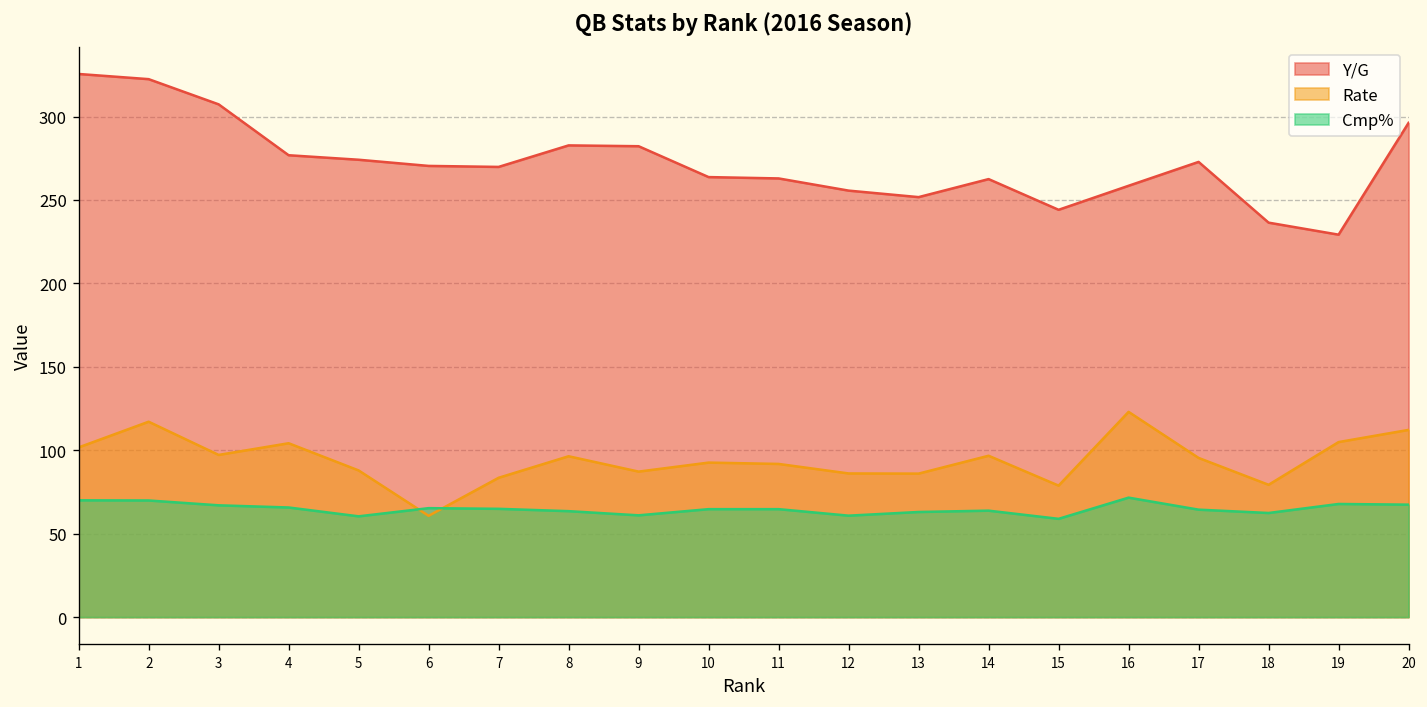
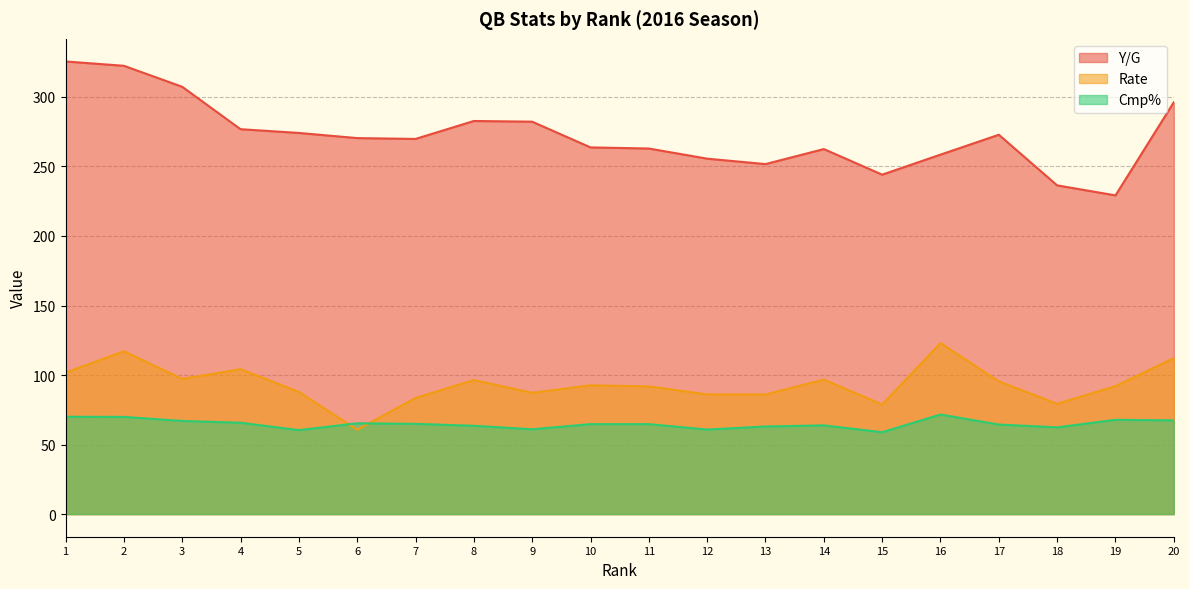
  {
    "Y/G": {
      "1": 326,
      "2": 322,
      "3": 307,
      "4": 277,
      "5": 274,
      "6": 270,
      "7": 270,
      "8": 283,
      "9": 282,
      "10": 264,
      "11": 263,
      "12": 256,
      "13": 252,
      "14": 263,
      "15": 244,
      "16": 259,
      "17": 273,
      "18": 236,
      "19": 229,
      "20": 296
    },
    "Rate": {
      "1": 102,
      "2": 117,
      "3": 97,
      "4": 104,
      "5": 88,
      "6": 61,
      "7": 84,
      "8": 96,
      "9": 87,
      "10": 93,
      "11": 92,
      "12": 86,
      "13": 86,
      "14": 97,
      "15": 79,
      "16": 123,
      "17": 95,
      "18": 79,
-     "19": 105,
+     "19": 92,
      "20": 112
    },
    "Cmp%": {
      "1": 70,
      "2": 70,
      "3": 67,
      "4": 66,
      "5": 60,
      "6": 65,
      "7": 65,
      "8": 64,
      "9": 61,
      "10": 65,
      "11": 65,
      "12": 61,
      "13": 63,
      "14": 64,
      "15": 59,
      "16": 72,
      "17": 64,
      "18": 62,
      "19": 68,
      "20": 67
    }
  }
